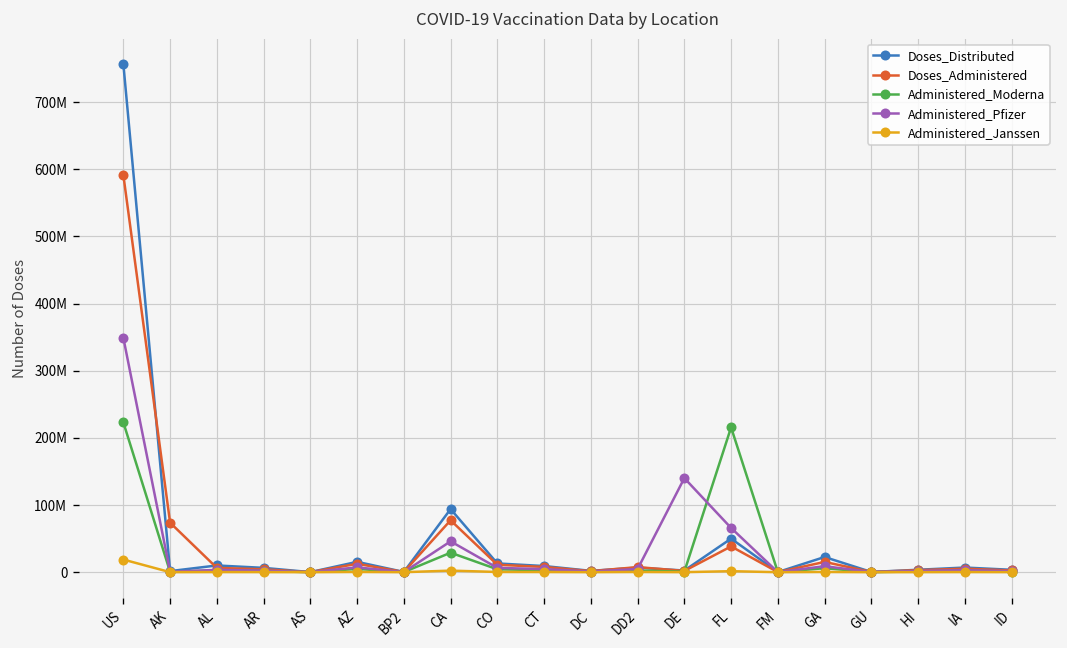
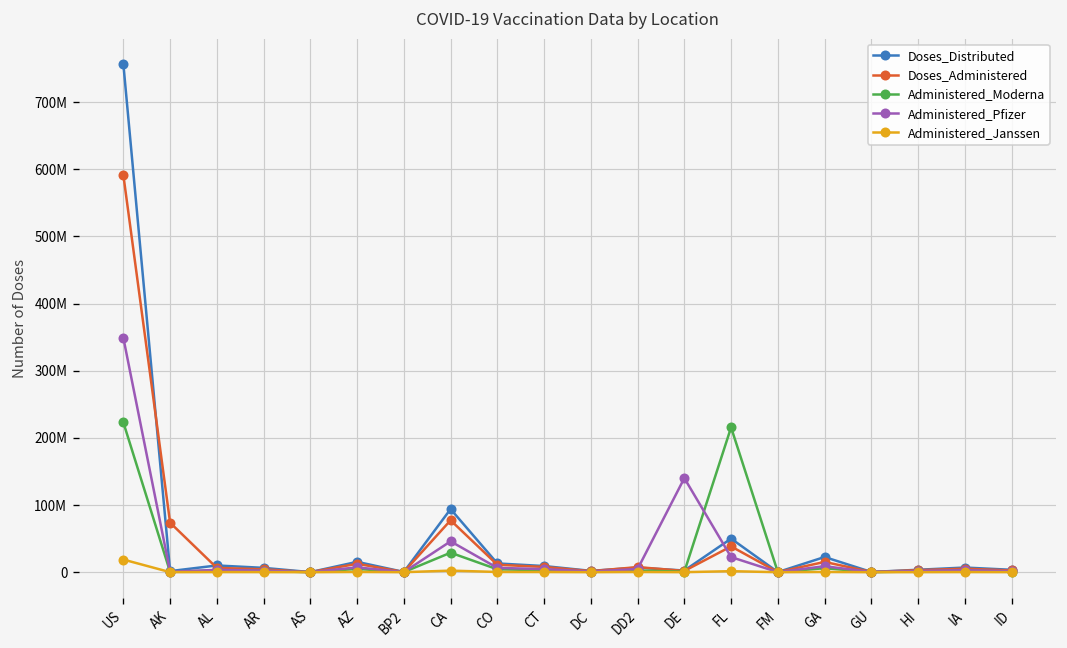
  {
    "Doses_Distributed": {
      "US": 760000000,
      "CA": 90000000,
      "FL": 50000000,
      "GA": 20000000
    },
    "Doses_Administered": {
      "US": 590000000,
      "AK": 70000000,
      "CA": 80000000,
      "FL": 40000000,
      "GA": 20000000
    },
    "Administered_Moderna": {
      "US": 220000000,
      "CA": 30000000,
      "FL": 220000000
    },
    "Administered_Pfizer": {
      "US": 350000000,
      "CA": 50000000,
      "DE": 140000000,
-     "FL": 70000000
+     "FL": 20000000
    },
    "Administered_Janssen": {
      "US": 20000000,
      "CA": 0,
      "FL": 0,
      "GA": 0
    }
  }
